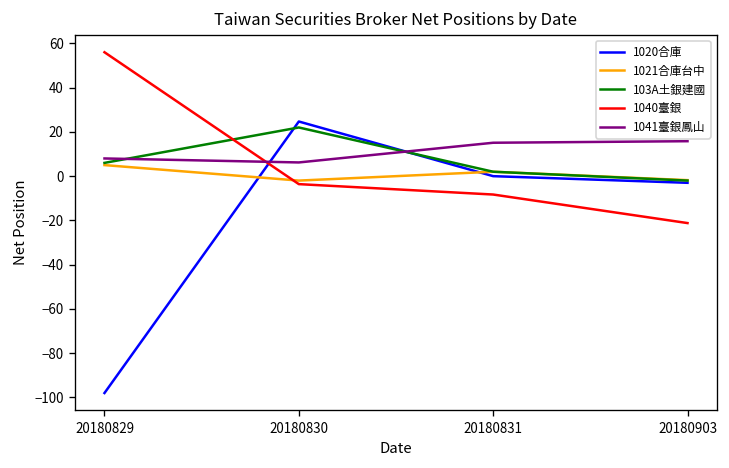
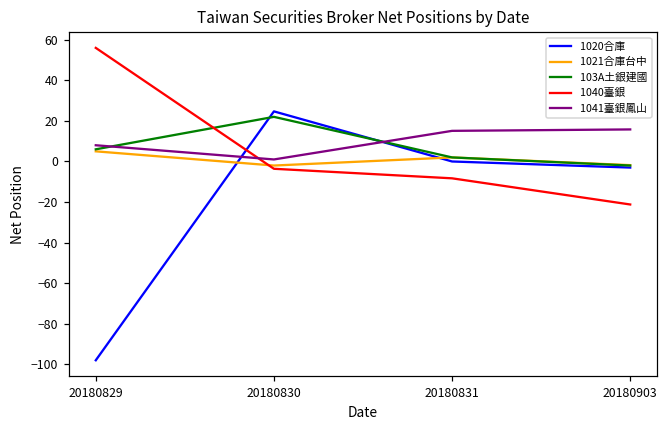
  {
    "1020合庫": {
      "20180829": -98,
      "20180830": 25,
      "20180831": 0
    },
    "1021合庫台中": {
      "20180830": -2
    },
    "103A土銀建國": {
      "20180830": 22
    },
    "1040臺銀": {
      "20180829": 56,
      "20180830": -4,
      "20180831": -8,
      "20180903": -21
    },
    "1041臺銀鳳山": {
      "20180829": 8,
-     "20180830": 6,
+     "20180830": 1,
      "20180831": 15,
      "20180903": 16
    }
  }
